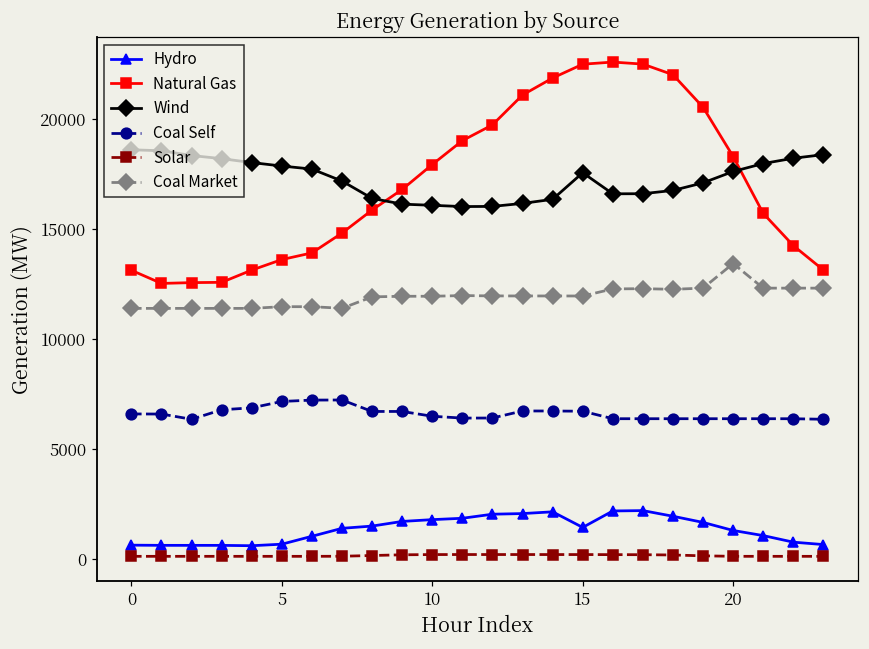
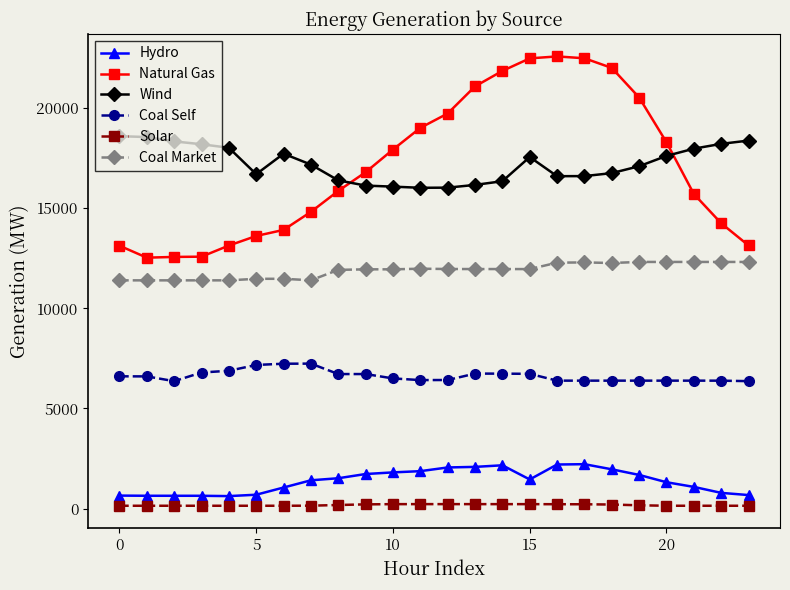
  {
    "Hydro": {
      "0": 600,
      "5": 700,
      "10": 1800,
      "15": 1500,
      "20": 1300
    },
    "Natural Gas": {
      "0": 13100,
      "5": 13600,
      "10": 17900,
      "15": 22500,
      "20": 18300
    },
    "Wind": {
-     "5": 17900,
+     "5": 16700,
      "10": 16100,
      "15": 17600,
      "20": 17600
    },
    "Coal Self": {
      "0": 6600,
      "5": 7200,
      "10": 6500,
      "15": 6700,
      "20": 6400
    },
    "Solar": {
      "0": 100,
      "5": 100,
      "10": 200,
      "15": 200,
      "20": 100
    },
    "Coal Market": {
      "0": 11400,
      "5": 11500,
      "10": 11900,
      "15": 12000,
-     "20": 13400
+     "20": 12300
    }
  }
